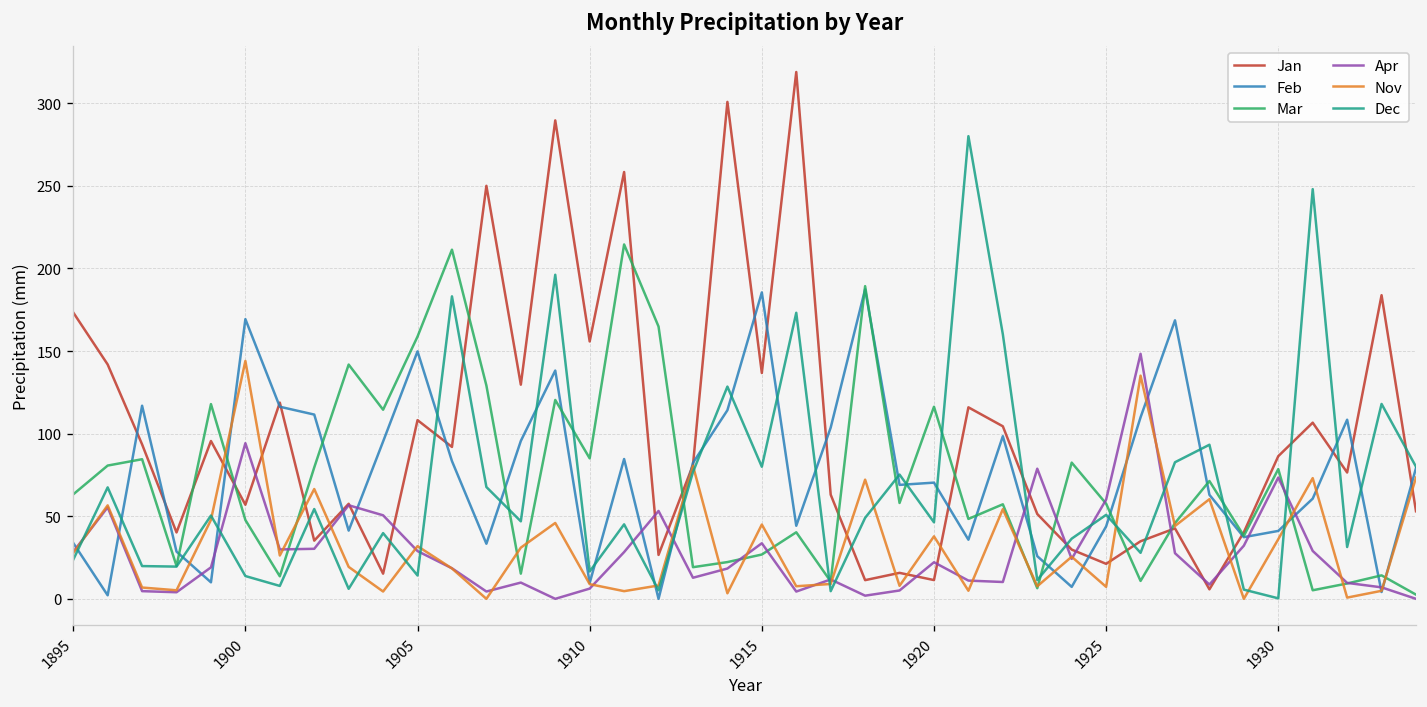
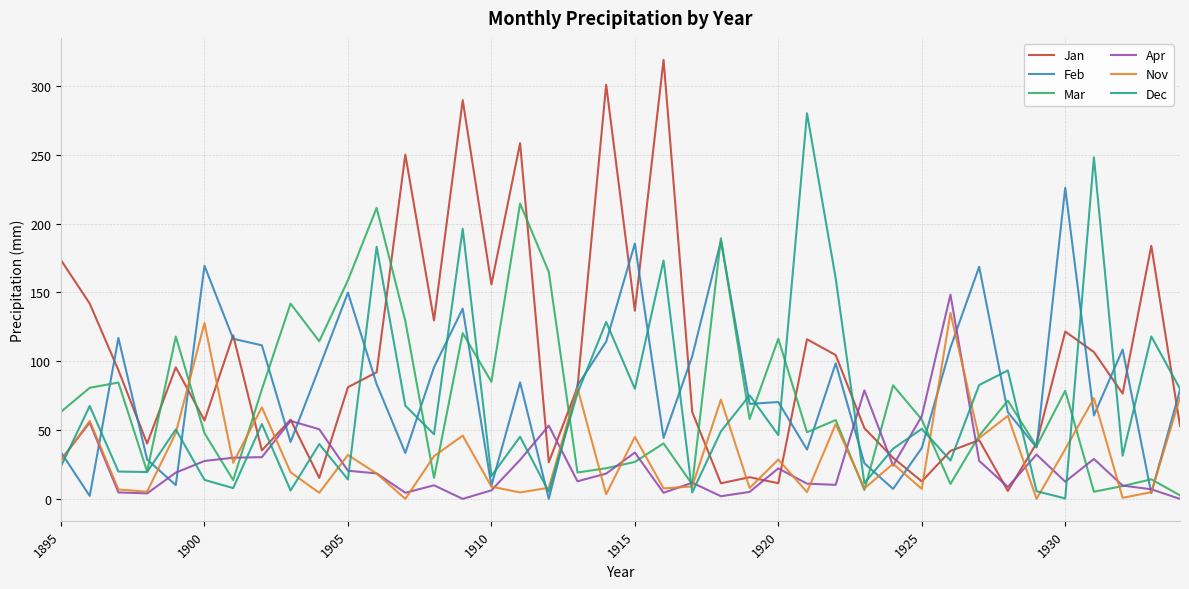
  {
    "Jan": {
      "1895": 173,
      "1900": 57,
-     "1905": 108,
+     "1905": 81,
      "1910": 156,
      "1915": 137,
      "1920": 11,
-     "1925": 21,
-     "1930": 86
+     "1925": 13,
+     "1930": 122
    },
    "Feb": {
      "1895": 34,
      "1900": 169,
      "1905": 150,
      "1915": 186,
      "1920": 70,
-     "1925": 44,
-     "1930": 41
+     "1925": 37,
+     "1930": 226
    },
    "Apr": {
-     "1900": 94,
-     "1905": 29,
+     "1900": 28,
+     "1905": 20,
      "1910": 6,
      "1915": 34,
      "1920": 22,
      "1925": 60,
-     "1930": 73
+     "1930": 13
    },
    "Nov": {
-     "1900": 144,
+     "1900": 128,
      "1905": 32,
      "1915": 45,
-     "1920": 38,
+     "1920": 29,
      "1925": 7,
      "1930": 36
    }
  }
